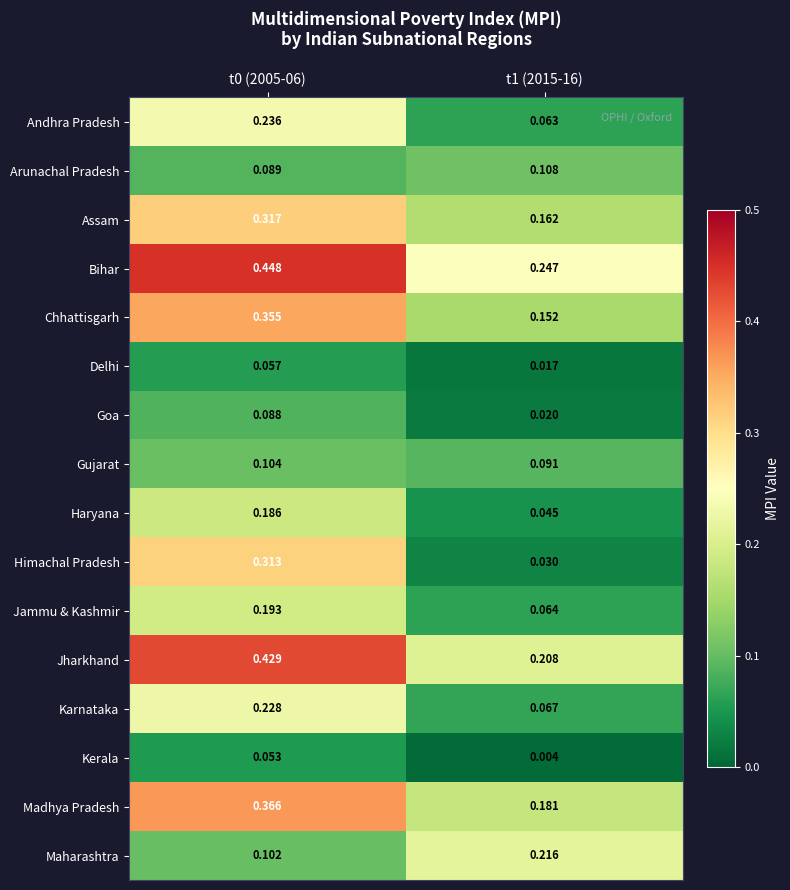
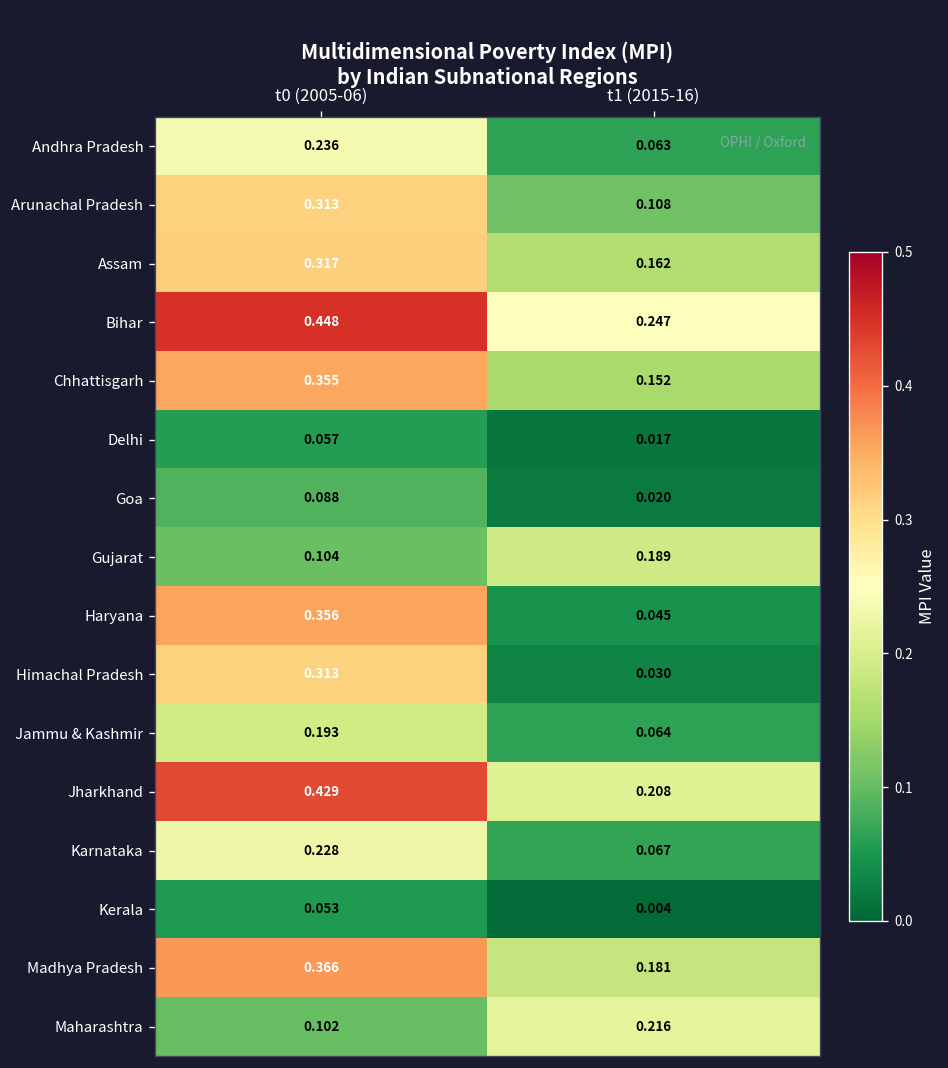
  {
    "Andhra Pradesh": {
      "t0 (2005-06)": 0.236
    },
    "Arunachal Pradesh": {
-     "t0 (2005-06)": 0.089,
+     "t0 (2005-06)": 0.313,
      "t1 (2015-16)": 0.108
    },
    "Assam": {
      "t0 (2005-06)": 0.317,
      "t1 (2015-16)": 0.162
    },
    "Bihar": {
      "t0 (2005-06)": 0.448,
      "t1 (2015-16)": 0.247
    },
    "Chhattisgarh": {
      "t0 (2005-06)": 0.355,
      "t1 (2015-16)": 0.152
    },
    "Delhi": {
      "t0 (2005-06)": 0.057,
      "t1 (2015-16)": 0.017
    },
    "Goa": {
      "t0 (2005-06)": 0.088,
      "t1 (2015-16)": 0.020
    },
    "Gujarat": {
      "t0 (2005-06)": 0.104,
-     "t1 (2015-16)": 0.091
+     "t1 (2015-16)": 0.189
    },
    "Haryana": {
-     "t0 (2005-06)": 0.186,
+     "t0 (2005-06)": 0.356,
      "t1 (2015-16)": 0.045
    },
    "Himachal Pradesh": {
      "t0 (2005-06)": 0.313,
      "t1 (2015-16)": 0.030
    },
    "Jammu & Kashmir": {
      "t0 (2005-06)": 0.193,
      "t1 (2015-16)": 0.064
    },
    "Jharkhand": {
      "t0 (2005-06)": 0.429,
      "t1 (2015-16)": 0.208
    },
    "Karnataka": {
      "t0 (2005-06)": 0.228,
      "t1 (2015-16)": 0.067
    },
    "Kerala": {
      "t0 (2005-06)": 0.053,
      "t1 (2015-16)": 0.004
    },
    "Madhya Pradesh": {
      "t0 (2005-06)": 0.366,
      "t1 (2015-16)": 0.181
    },
    "Maharashtra": {
      "t0 (2005-06)": 0.102,
      "t1 (2015-16)": 0.216
    }
  }
